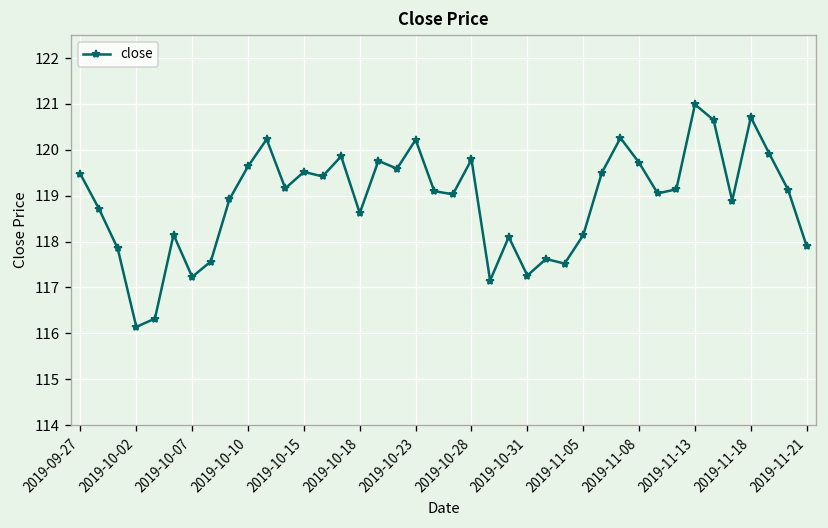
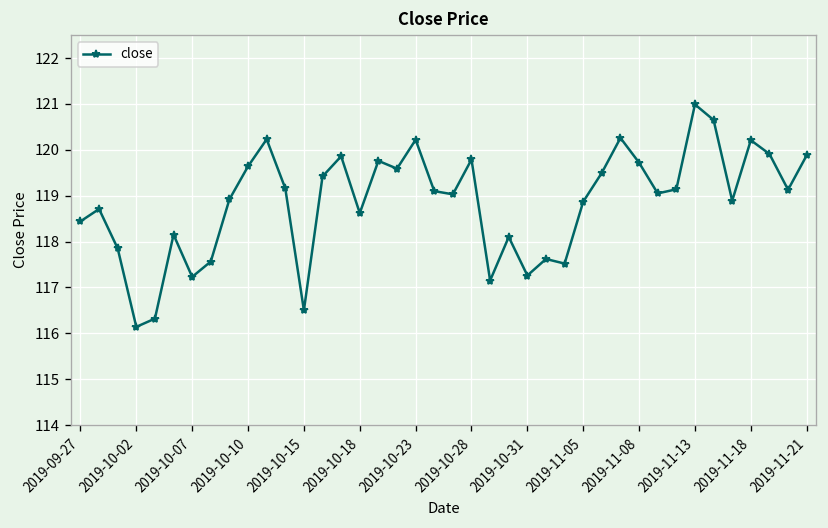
  {
-   "2019-09-27": 119.5,
+   "2019-09-27": 118.4,
    "2019-10-02": 116.1,
    "2019-10-07": 117.2,
    "2019-10-10": 119.6,
-   "2019-10-15": 119.5,
+   "2019-10-15": 116.5,
    "2019-10-18": 118.6,
    "2019-10-23": 120.2,
    "2019-10-28": 119.8,
    "2019-10-31": 117.3,
-   "2019-11-05": 118.1,
+   "2019-11-05": 118.9,
    "2019-11-08": 119.7,
    "2019-11-13": 121.0,
-   "2019-11-18": 120.7,
-   "2019-11-21": 117.9
+   "2019-11-18": 120.2,
+   "2019-11-21": 119.9
  }
